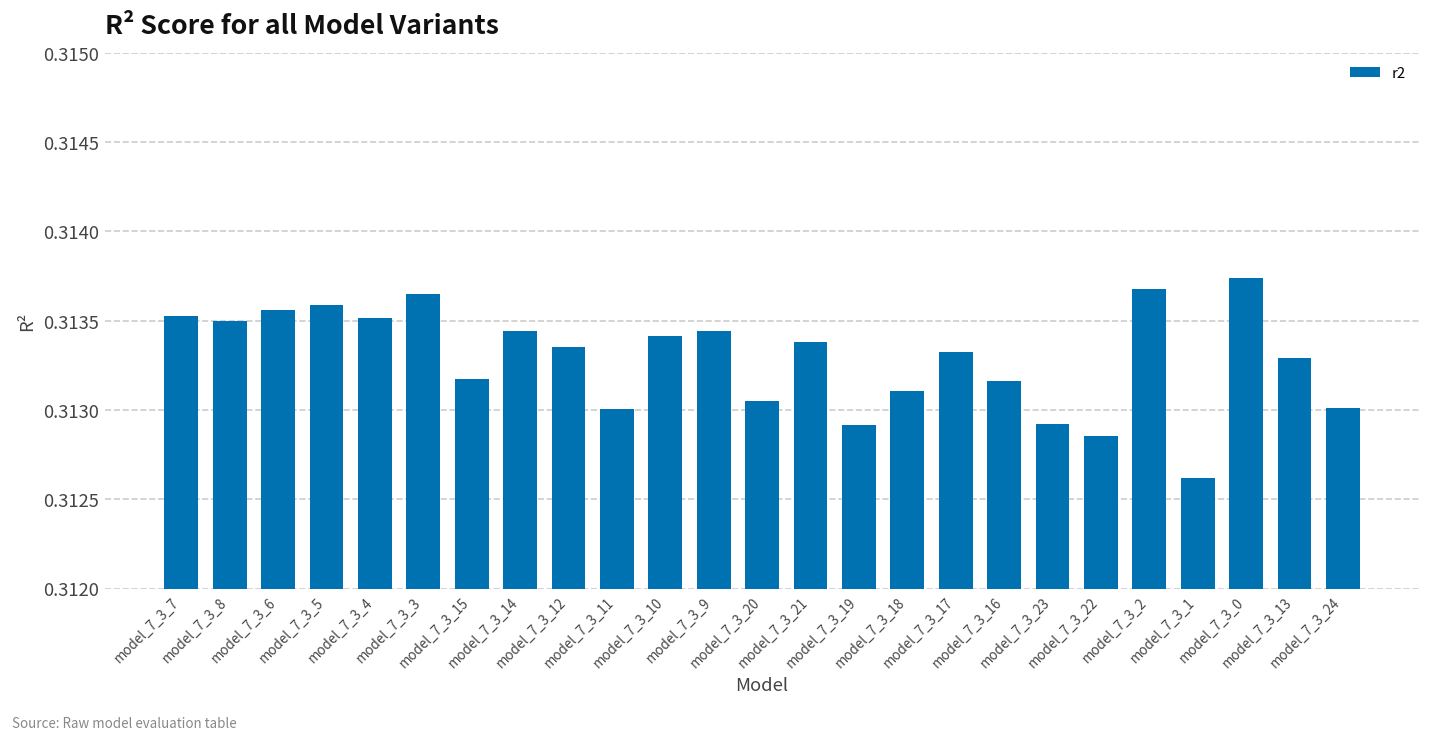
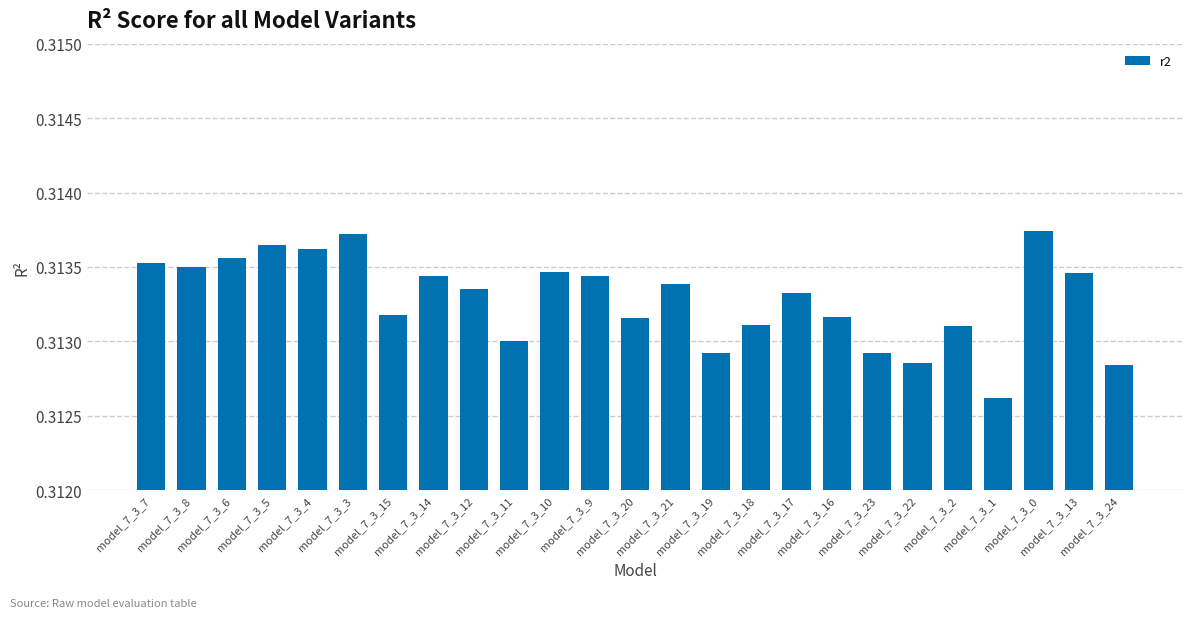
  {
    "model_7_3_7": 0.31353,
    "model_7_3_8": 0.31350,
    "model_7_3_6": 0.31356,
-   "model_7_3_5": 0.31359,
-   "model_7_3_4": 0.31352,
-   "model_7_3_3": 0.31365,
+   "model_7_3_5": 0.31365,
+   "model_7_3_4": 0.31362,
+   "model_7_3_3": 0.31372,
    "model_7_3_15": 0.31318,
    "model_7_3_14": 0.31344,
    "model_7_3_12": 0.31335,
    "model_7_3_11": 0.31300,
-   "model_7_3_10": 0.31341,
+   "model_7_3_10": 0.31347,
    "model_7_3_9": 0.31344,
-   "model_7_3_20": 0.31305,
+   "model_7_3_20": 0.31316,
    "model_7_3_21": 0.31338,
    "model_7_3_19": 0.31292,
    "model_7_3_18": 0.31311,
    "model_7_3_17": 0.31333,
    "model_7_3_16": 0.31316,
    "model_7_3_23": 0.31292,
    "model_7_3_22": 0.31286,
-   "model_7_3_2": 0.31368,
+   "model_7_3_2": 0.31310,
    "model_7_3_1": 0.31262,
    "model_7_3_0": 0.31374,
-   "model_7_3_13": 0.31329,
-   "model_7_3_24": 0.31301
+   "model_7_3_13": 0.31346,
+   "model_7_3_24": 0.31284
  }
